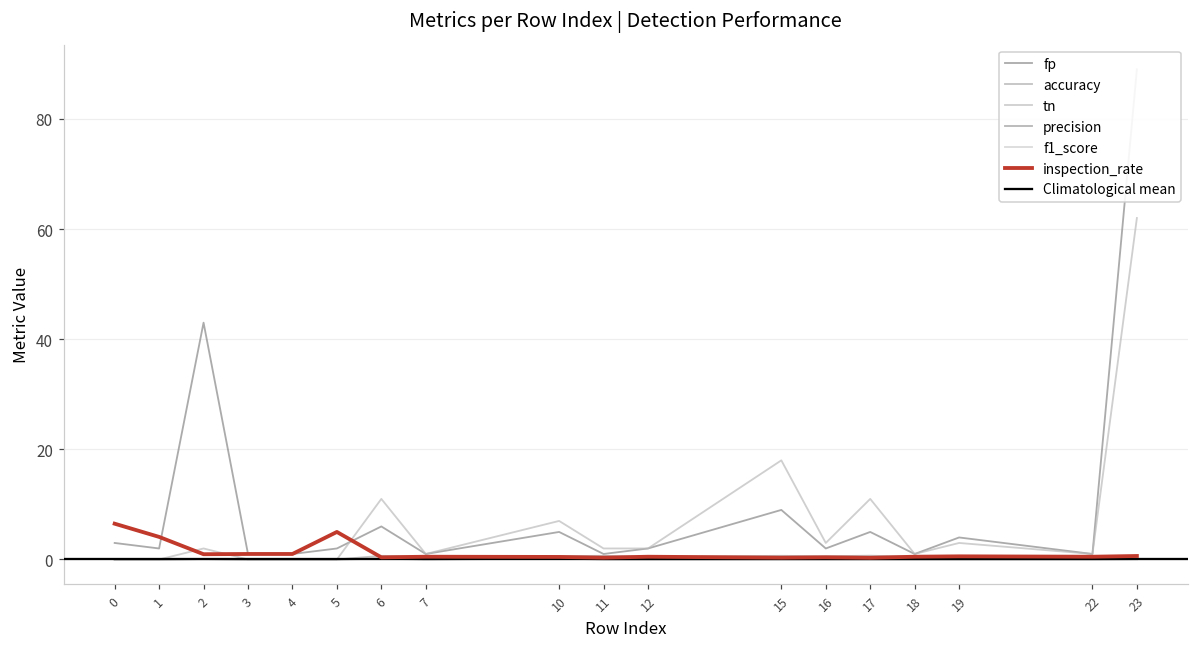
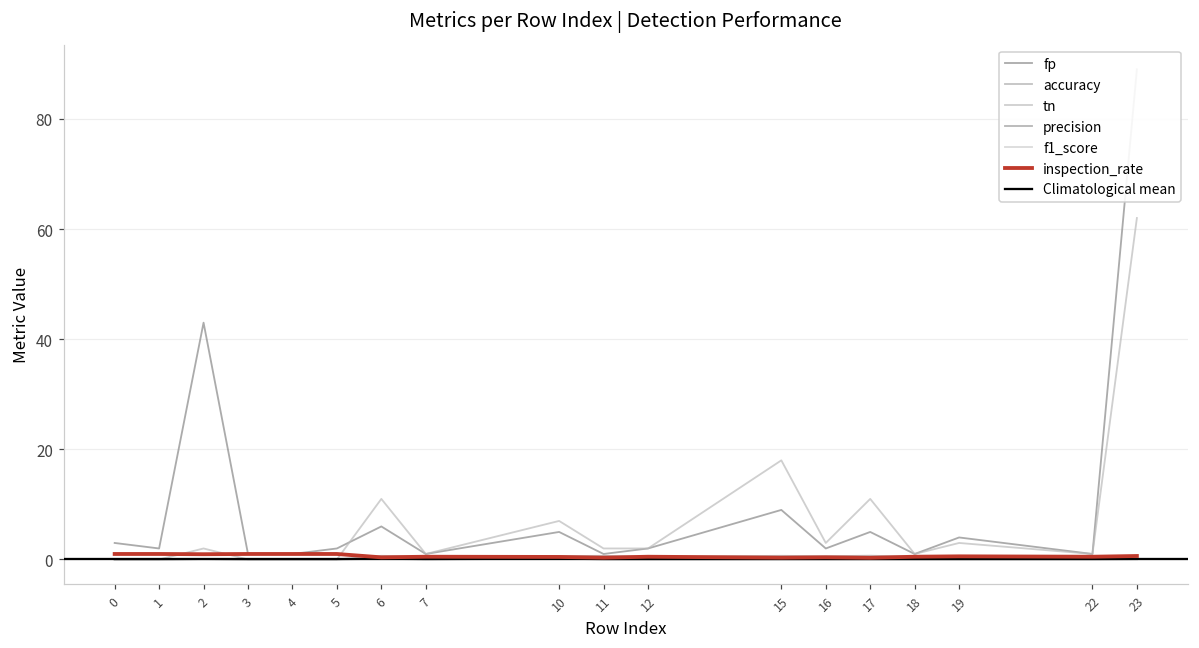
  {
    "inspection_rate": {
-     "0": 7,
-     "1": 4,
+     "0": 1,
+     "1": 1,
      "2": 1,
-     "5": 5
+     "5": 1
    }
  }
